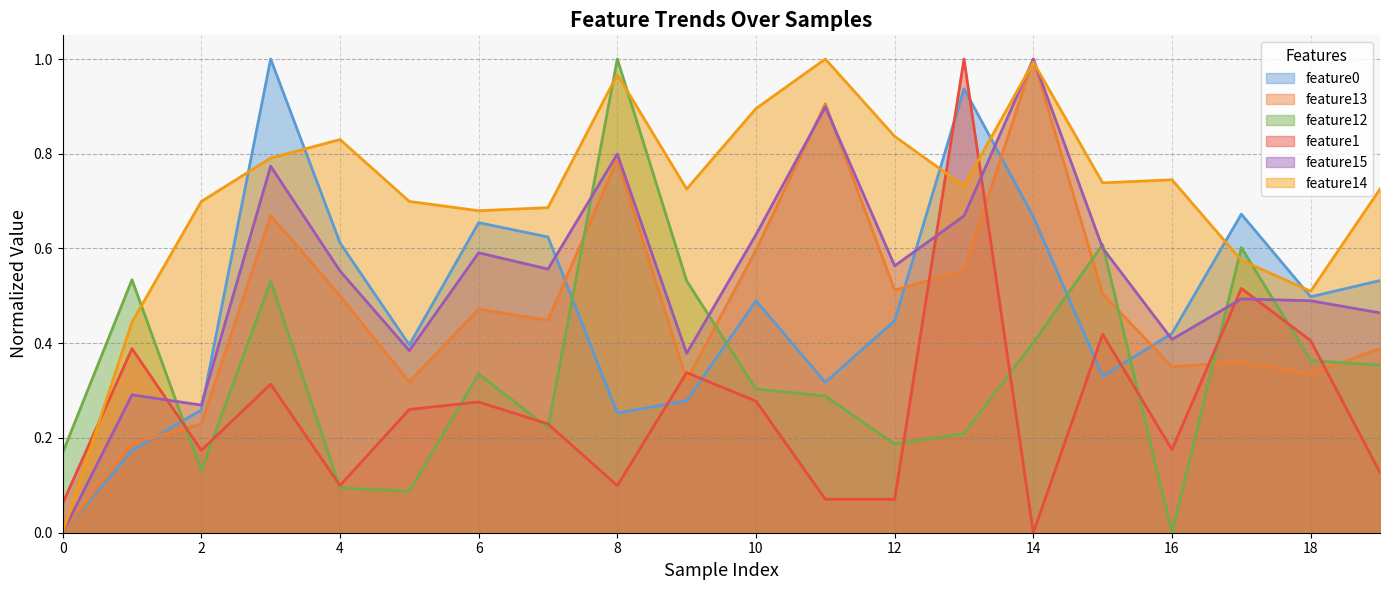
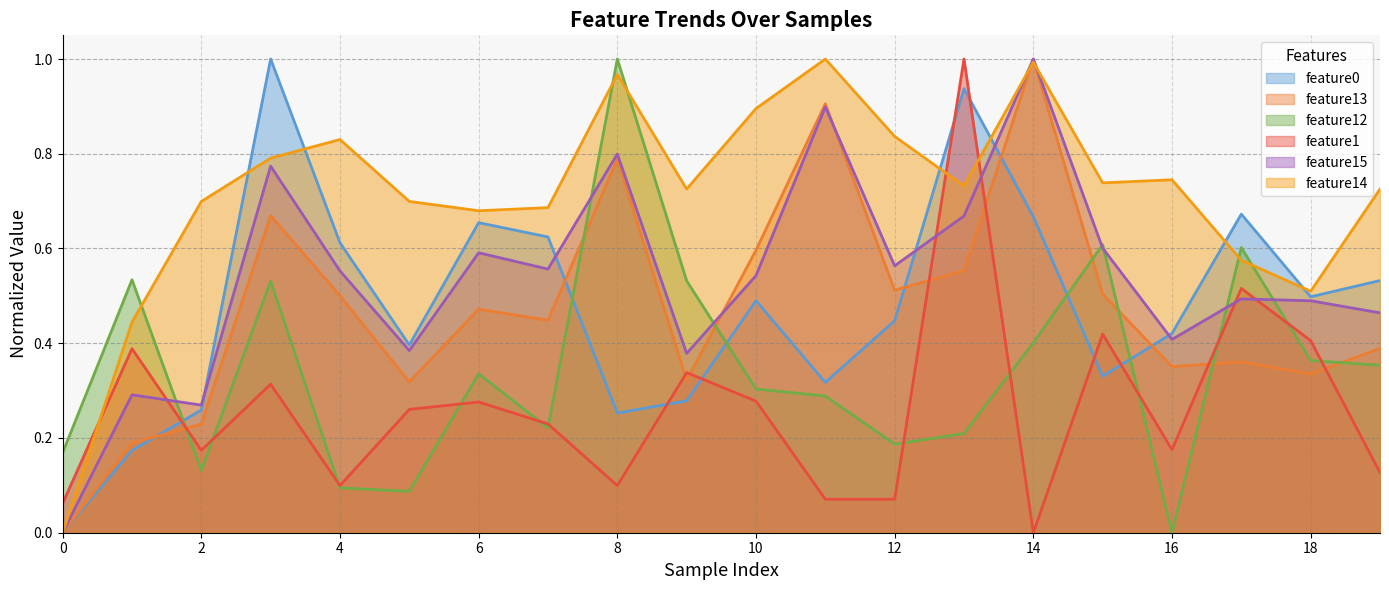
  {
    "feature0": {
      "2": 0.26,
      "4": 0.61,
      "6": 0.65,
      "8": 0.25,
      "10": 0.49,
      "12": 0.45,
      "14": 0.67,
      "16": 0.42,
      "18": 0.50
    },
    "feature12": {
      "0": 0.17,
      "2": 0.13,
      "6": 0.34,
      "8": 1.00,
      "10": 0.30,
      "12": 0.19,
      "14": 0.40,
      "16": 0.00,
      "18": 0.36
    },
    "feature15": {
      "2": 0.27,
      "4": 0.55,
      "6": 0.59,
      "8": 0.80,
-     "10": 0.63,
+     "10": 0.54,
      "12": 0.56,
      "16": 0.41,
      "18": 0.49
    }
  }
